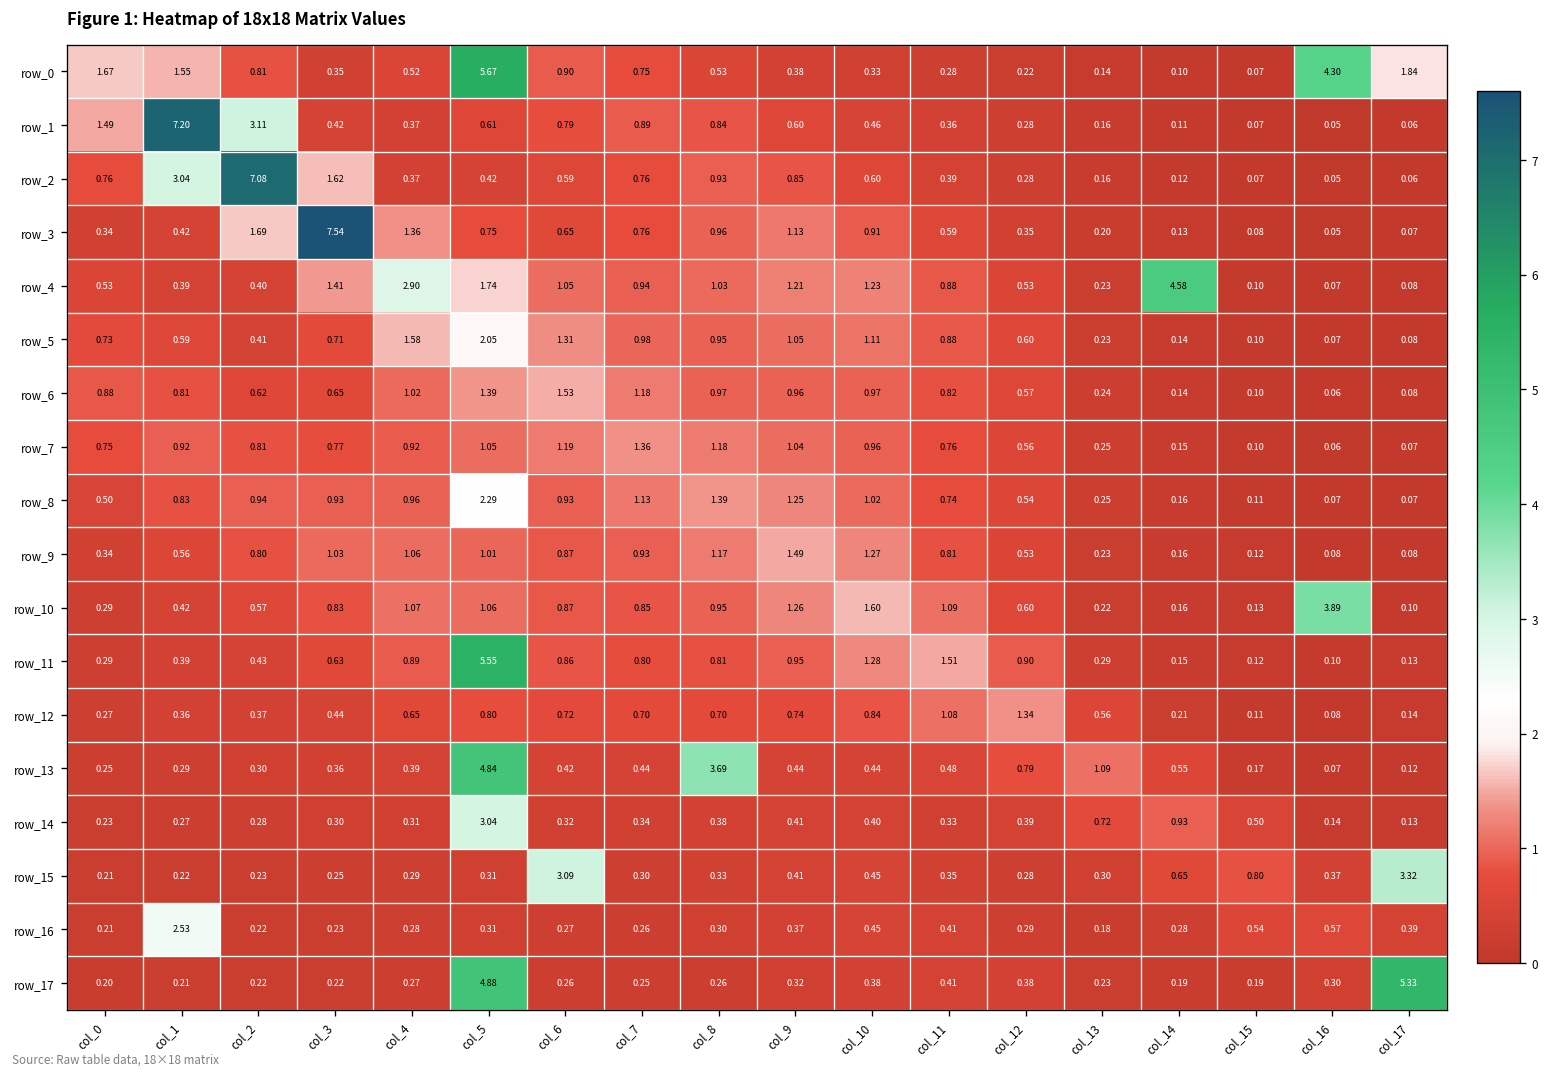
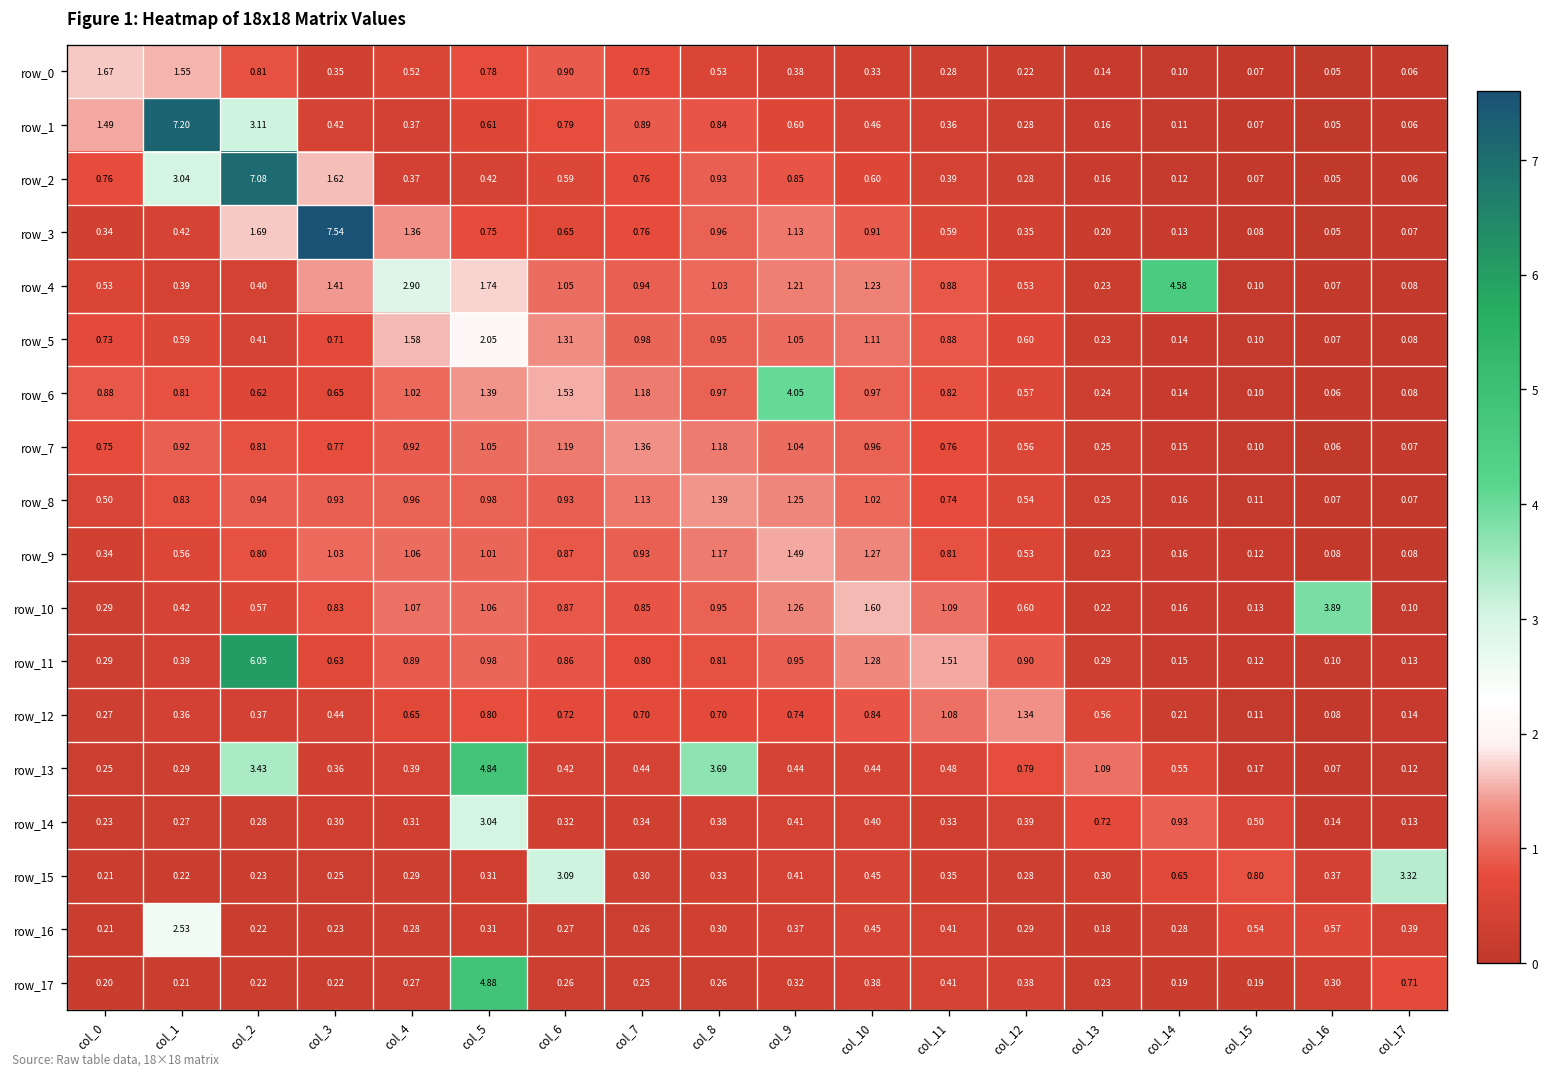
  {
    "row_0": {
      "col_0": 1.67,
      "col_1": 1.55,
      "col_2": 0.81,
      "col_3": 0.35,
      "col_4": 0.52,
-     "col_5": 5.67,
+     "col_5": 0.78,
      "col_6": 0.90,
      "col_7": 0.75,
      "col_8": 0.53,
      "col_9": 0.38,
      "col_10": 0.33,
      "col_11": 0.28,
      "col_12": 0.22,
      "col_13": 0.14,
      "col_14": 0.10,
      "col_15": 0.07,
-     "col_16": 4.30,
-     "col_17": 1.84
+     "col_16": 0.05,
+     "col_17": 0.06
    },
    "row_6": {
      "col_0": 0.88,
      "col_1": 0.81,
      "col_2": 0.62,
      "col_3": 0.65,
      "col_4": 1.02,
      "col_5": 1.39,
      "col_6": 1.53,
      "col_7": 1.18,
      "col_8": 0.97,
-     "col_9": 0.96,
+     "col_9": 4.05,
      "col_10": 0.97,
      "col_11": 0.82,
      "col_12": 0.57,
      "col_13": 0.24,
      "col_14": 0.14,
      "col_15": 0.10,
      "col_16": 0.06,
      "col_17": 0.08
    },
    "row_8": {
      "col_0": 0.50,
      "col_1": 0.83,
      "col_2": 0.94,
      "col_3": 0.93,
      "col_4": 0.96,
-     "col_5": 2.29,
+     "col_5": 0.98,
      "col_6": 0.93,
      "col_7": 1.13,
      "col_8": 1.39,
      "col_9": 1.25,
      "col_10": 1.02,
      "col_11": 0.74,
      "col_12": 0.54,
      "col_13": 0.25,
      "col_14": 0.16,
      "col_15": 0.11,
      "col_16": 0.07,
      "col_17": 0.07
    },
    "row_11": {
      "col_0": 0.29,
      "col_1": 0.39,
-     "col_2": 0.43,
+     "col_2": 6.05,
      "col_3": 0.63,
      "col_4": 0.89,
-     "col_5": 5.55,
+     "col_5": 0.98,
      "col_6": 0.86,
      "col_7": 0.80,
      "col_8": 0.81,
      "col_9": 0.95,
      "col_10": 1.28,
      "col_11": 1.51,
      "col_12": 0.90,
      "col_13": 0.29,
      "col_14": 0.15,
      "col_15": 0.12,
      "col_16": 0.10,
      "col_17": 0.13
    },
    "row_13": {
      "col_0": 0.25,
      "col_1": 0.29,
-     "col_2": 0.30,
+     "col_2": 3.43,
      "col_3": 0.36,
      "col_4": 0.39,
      "col_5": 4.84,
      "col_6": 0.42,
      "col_7": 0.44,
      "col_8": 3.69,
      "col_9": 0.44,
      "col_10": 0.44,
      "col_11": 0.48,
      "col_12": 0.79,
      "col_13": 1.09,
      "col_14": 0.55,
      "col_15": 0.17,
      "col_16": 0.07,
      "col_17": 0.12
    },
    "row_17": {
      "col_0": 0.20,
      "col_1": 0.21,
      "col_2": 0.22,
      "col_3": 0.22,
      "col_4": 0.27,
      "col_5": 4.88,
      "col_6": 0.26,
      "col_7": 0.25,
      "col_8": 0.26,
      "col_9": 0.32,
      "col_10": 0.38,
      "col_11": 0.41,
      "col_12": 0.38,
      "col_13": 0.23,
      "col_14": 0.19,
      "col_15": 0.19,
      "col_16": 0.30,
-     "col_17": 5.33
+     "col_17": 0.71
    }
  }
